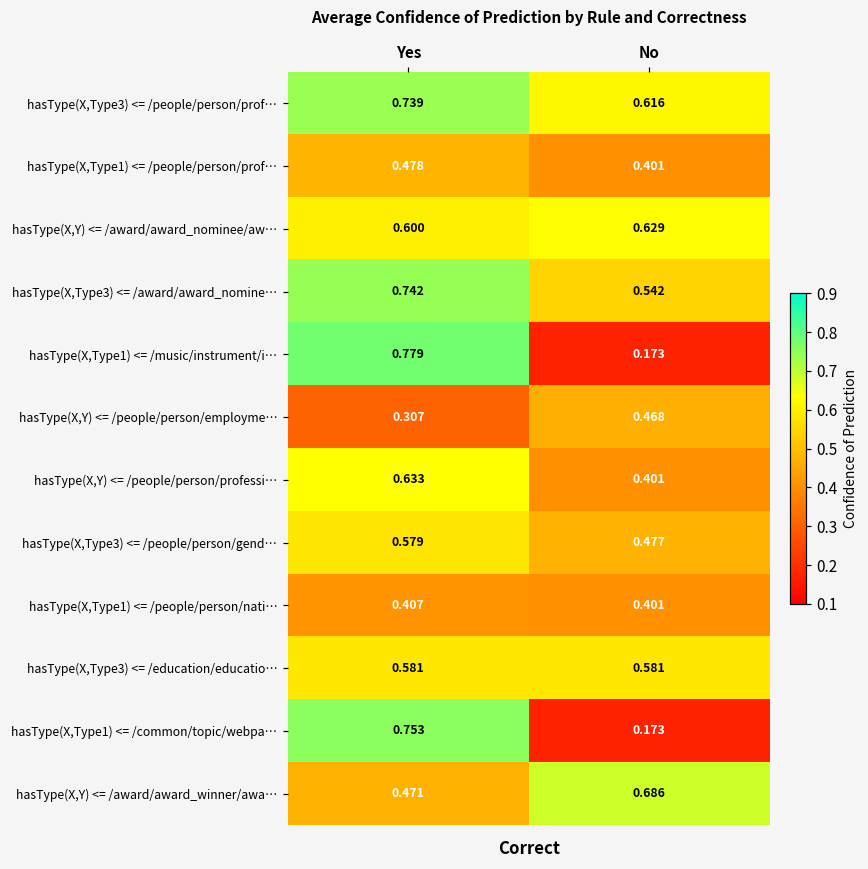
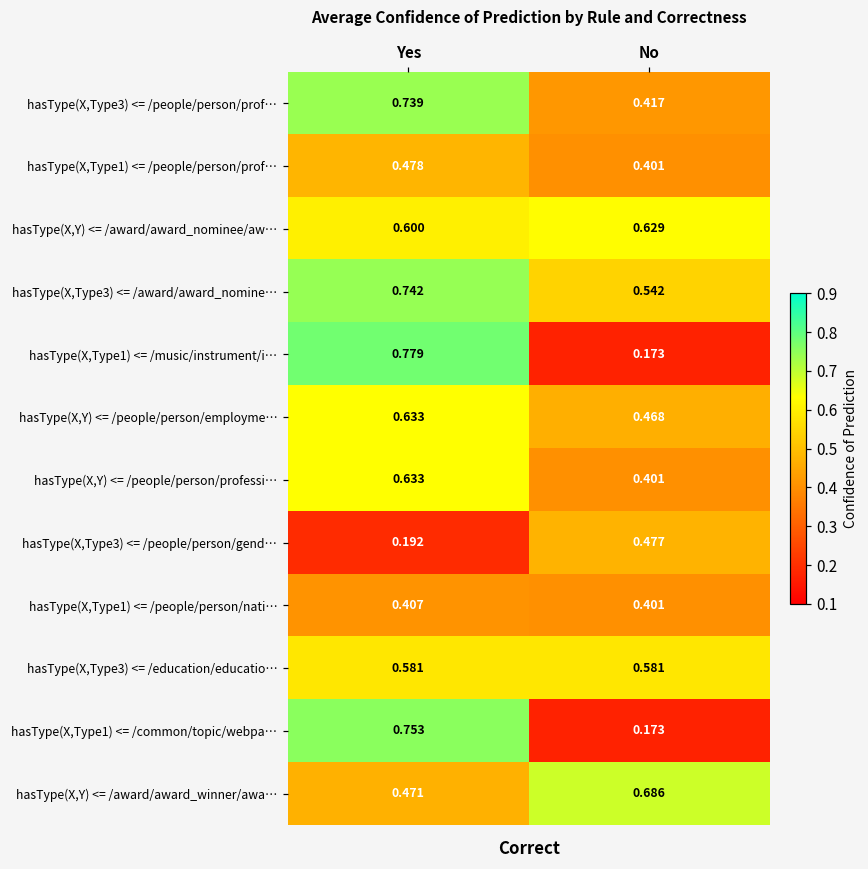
  {
    "hasType(X,Type3) <= /people/person/prof…": {
      "Yes": 0.739,
-     "No": 0.616
+     "No": 0.417
    },
    "hasType(X,Type1) <= /people/person/prof…": {
      "Yes": 0.478,
      "No": 0.401
    },
    "hasType(X,Y) <= /award/award_nominee/aw…": {
      "Yes": 0.600,
      "No": 0.629
    },
    "hasType(X,Type3) <= /award/award_nomine…": {
      "Yes": 0.742,
      "No": 0.542
    },
    "hasType(X,Type1) <= /music/instrument/i…": {
      "Yes": 0.779,
      "No": 0.173
    },
    "hasType(X,Y) <= /people/person/employme…": {
-     "Yes": 0.307,
+     "Yes": 0.633,
      "No": 0.468
    },
    "hasType(X,Y) <= /people/person/professi…": {
      "Yes": 0.633,
      "No": 0.401
    },
    "hasType(X,Type3) <= /people/person/gend…": {
-     "Yes": 0.579,
+     "Yes": 0.192,
      "No": 0.477
    },
    "hasType(X,Type1) <= /people/person/nati…": {
      "Yes": 0.407,
      "No": 0.401
    },
    "hasType(X,Type3) <= /education/educatio…": {
      "Yes": 0.581,
      "No": 0.581
    },
    "hasType(X,Type1) <= /common/topic/webpa…": {
      "Yes": 0.753,
      "No": 0.173
    },
    "hasType(X,Y) <= /award/award_winner/awa…": {
      "Yes": 0.471,
      "No": 0.686
    }
  }
